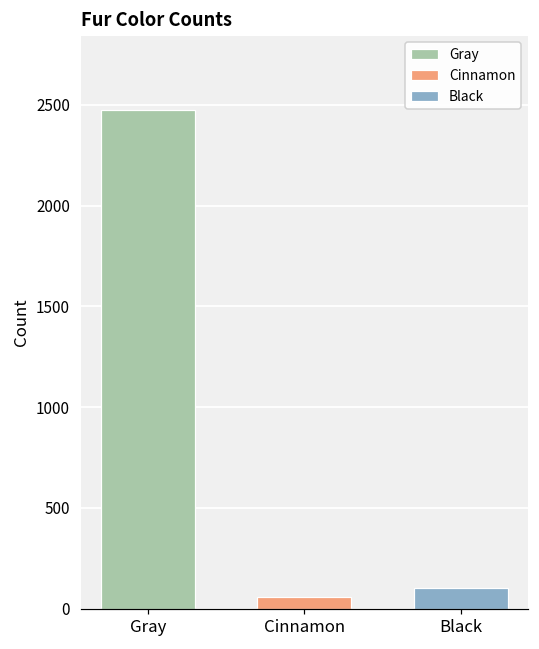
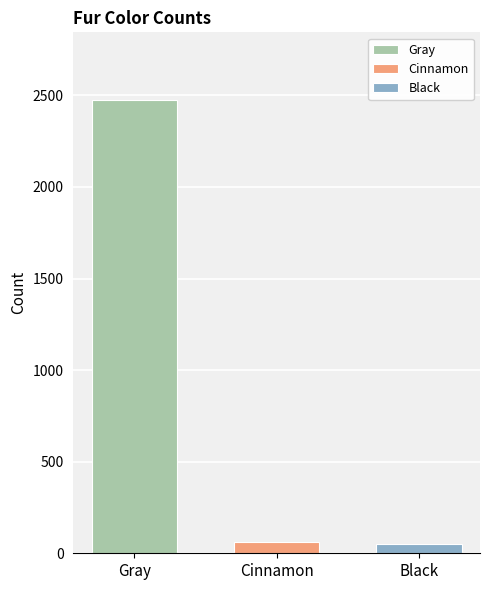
  {
    "Gray": 2470,
    "Cinnamon": 60,
-   "Black": 100
+   "Black": 50
  }
